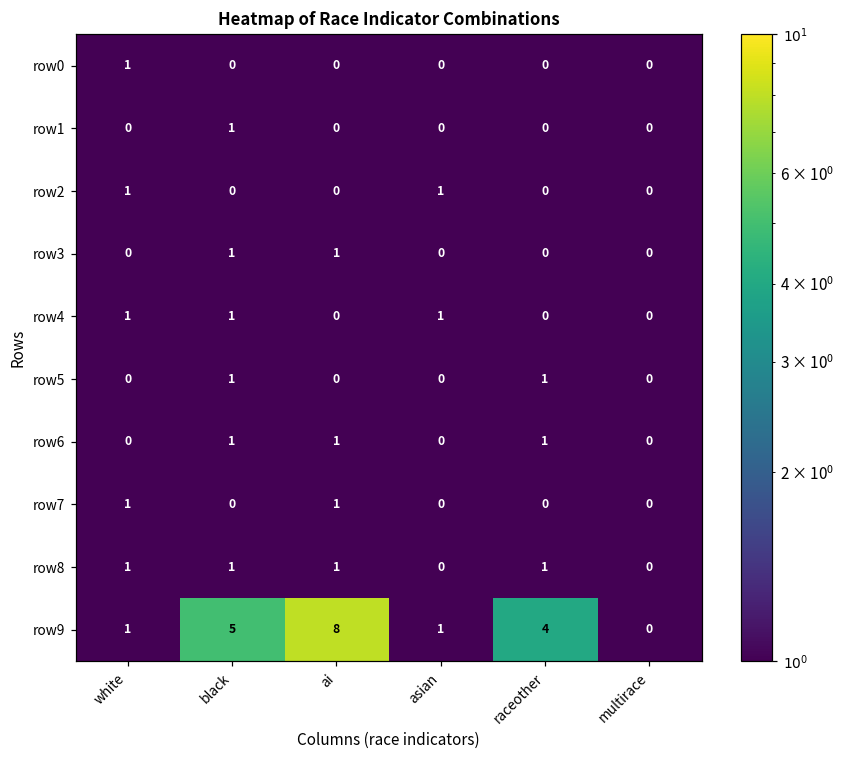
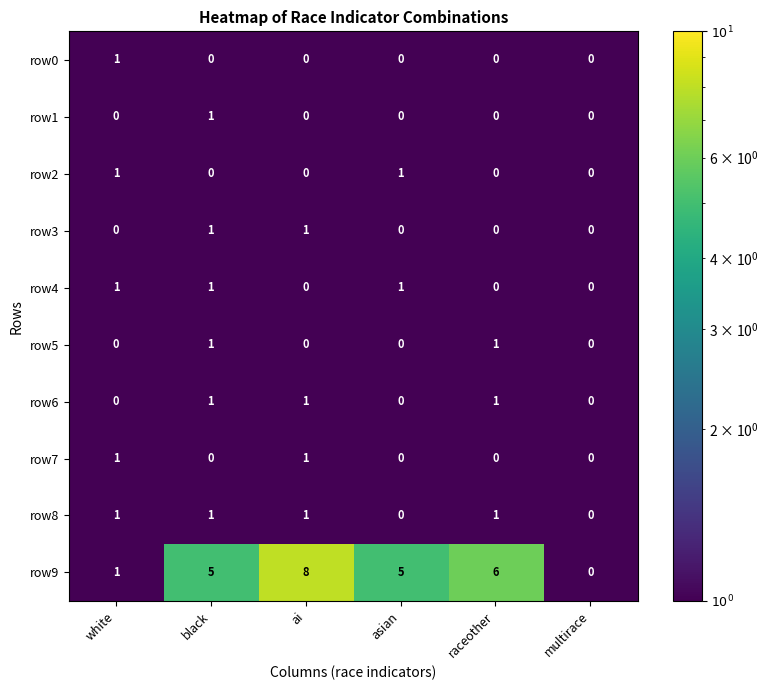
  {
    "row0": {
      "white": 1,
      "black": 0,
      "ai": 0,
      "asian": 0,
      "raceother": 0,
      "multirace": 0
    },
    "row1": {
      "white": 0,
      "black": 1,
      "ai": 0,
      "asian": 0,
      "raceother": 0,
      "multirace": 0
    },
    "row2": {
      "white": 1,
      "black": 0,
      "ai": 0,
      "asian": 1,
      "raceother": 0,
      "multirace": 0
    },
    "row3": {
      "white": 0,
      "black": 1,
      "ai": 1,
      "asian": 0,
      "raceother": 0,
      "multirace": 0
    },
    "row4": {
      "white": 1,
      "black": 1,
      "ai": 0,
      "asian": 1,
      "raceother": 0,
      "multirace": 0
    },
    "row5": {
      "white": 0,
      "black": 1,
      "ai": 0,
      "asian": 0,
      "raceother": 1,
      "multirace": 0
    },
    "row6": {
      "white": 0,
      "black": 1,
      "ai": 1,
      "asian": 0,
      "raceother": 1,
      "multirace": 0
    },
    "row7": {
      "white": 1,
      "black": 0,
      "ai": 1,
      "asian": 0,
      "raceother": 0,
      "multirace": 0
    },
    "row8": {
      "white": 1,
      "black": 1,
      "ai": 1,
      "asian": 0,
      "raceother": 1,
      "multirace": 0
    },
    "row9": {
      "white": 1,
      "black": 5,
      "ai": 8,
-     "asian": 1,
-     "raceother": 4,
+     "asian": 5,
+     "raceother": 6,
      "multirace": 0
    }
  }
